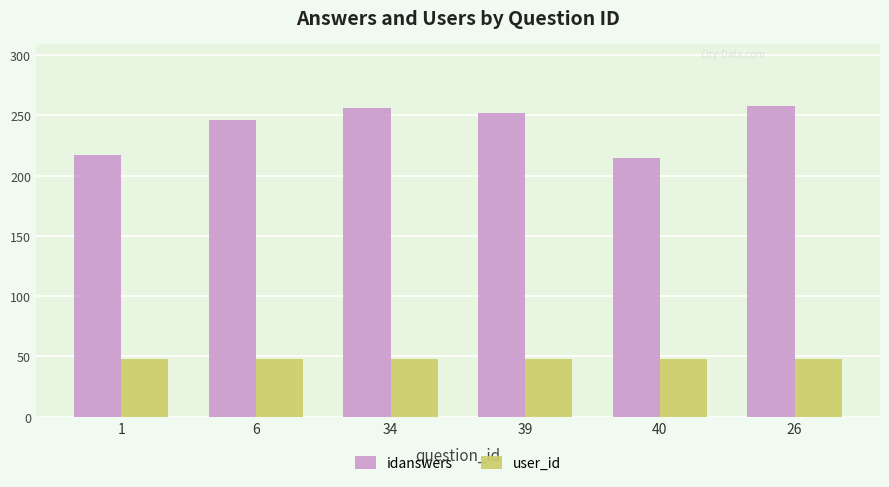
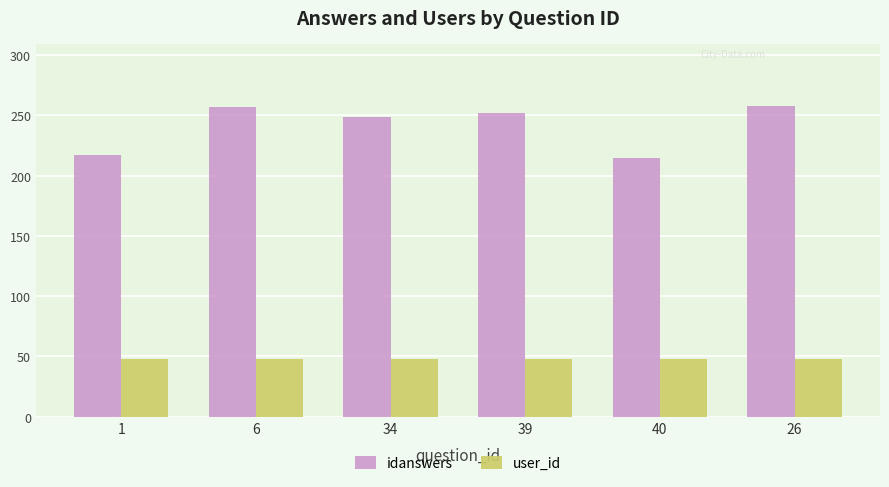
  {
    "idanswers": {
      "1": 217,
-     "6": 246,
-     "34": 256,
+     "6": 257,
+     "34": 249,
      "39": 252,
      "40": 215,
      "26": 258
    },
    "user_id": {
      "1": 48,
      "6": 48,
      "34": 48,
      "39": 48,
      "40": 48,
      "26": 48
    }
  }
